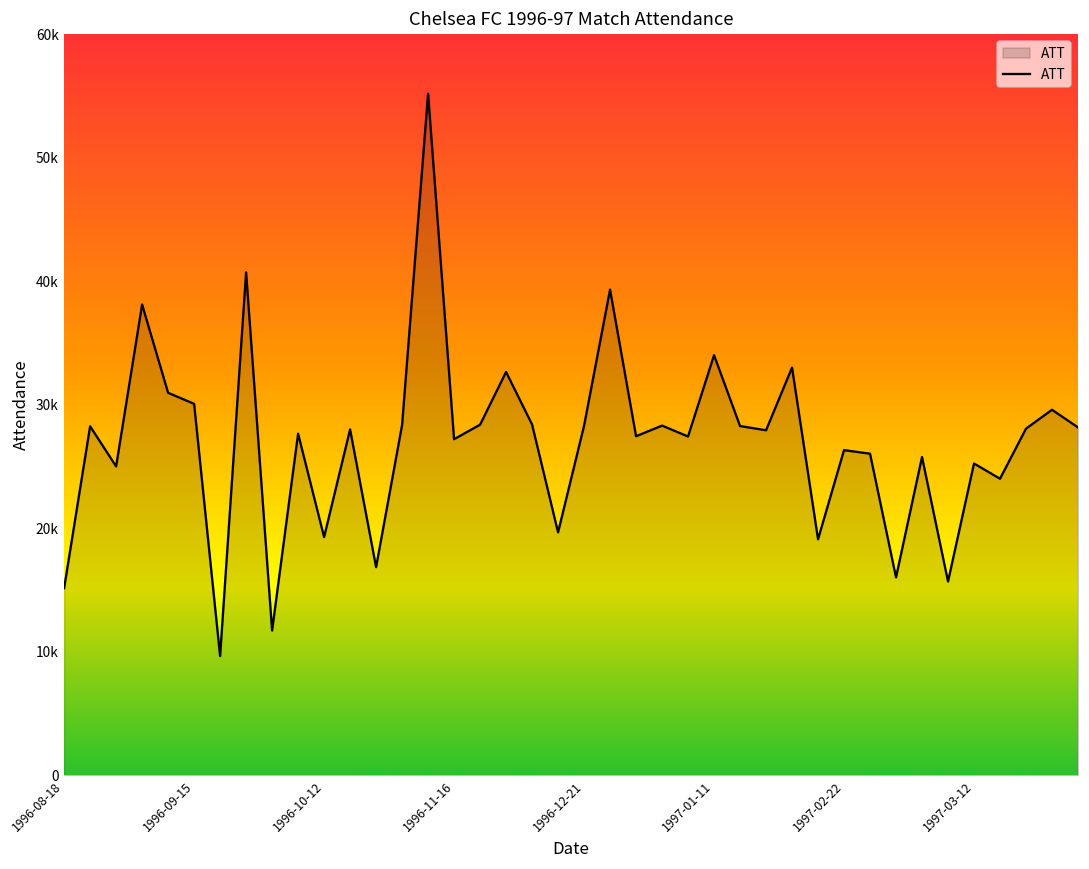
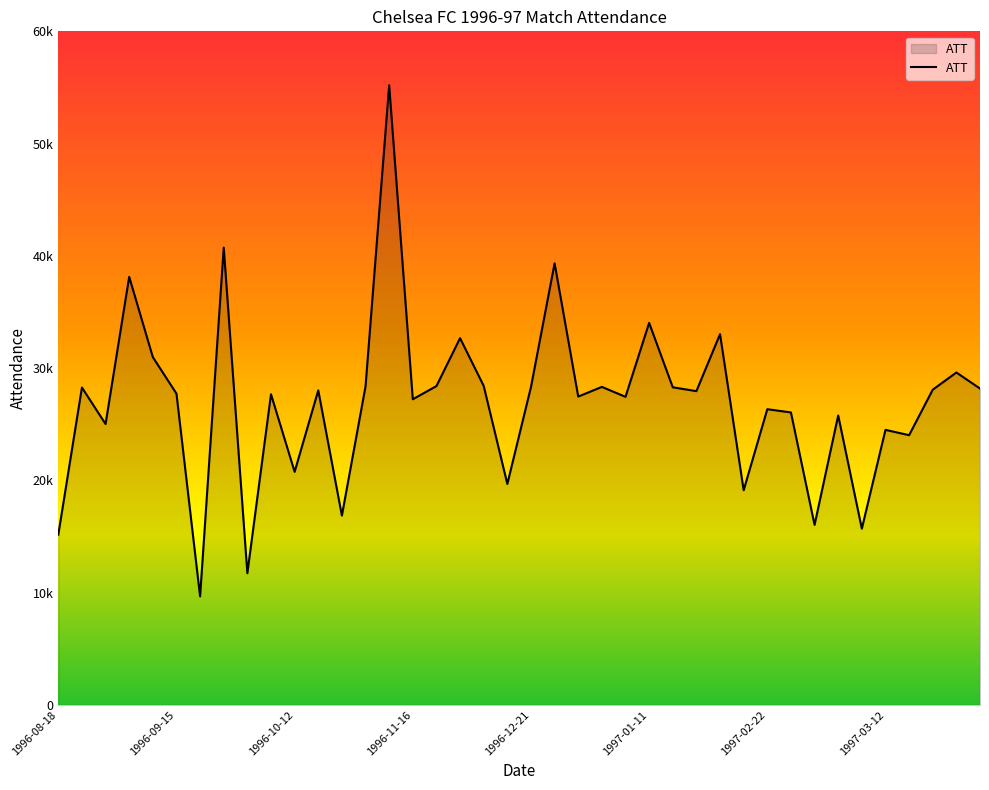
  {
    "1996-08-18": 15200,
-   "1996-09-15": 30100,
-   "1996-10-12": 19300,
+   "1996-09-15": 27700,
+   "1996-10-12": 20800,
    "1996-11-16": 27200,
    "1996-12-21": 28300,
    "1997-01-11": 34000,
    "1997-02-22": 26300,
-   "1997-03-12": 25300
+   "1997-03-12": 24500
  }
